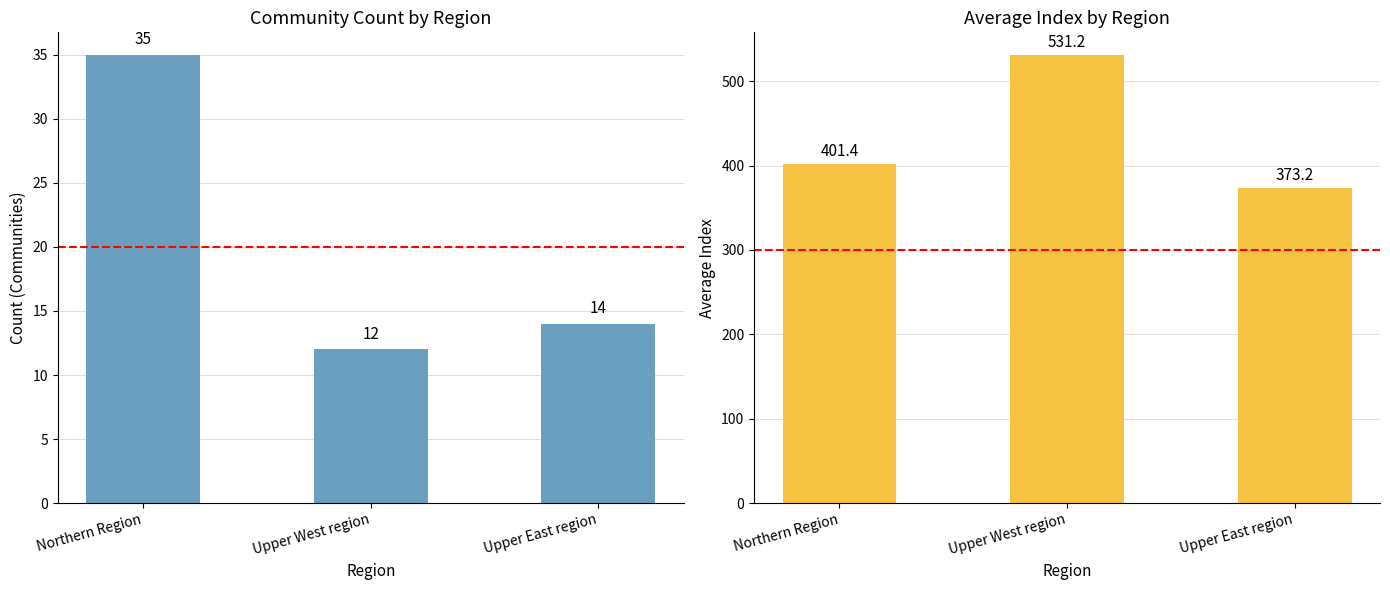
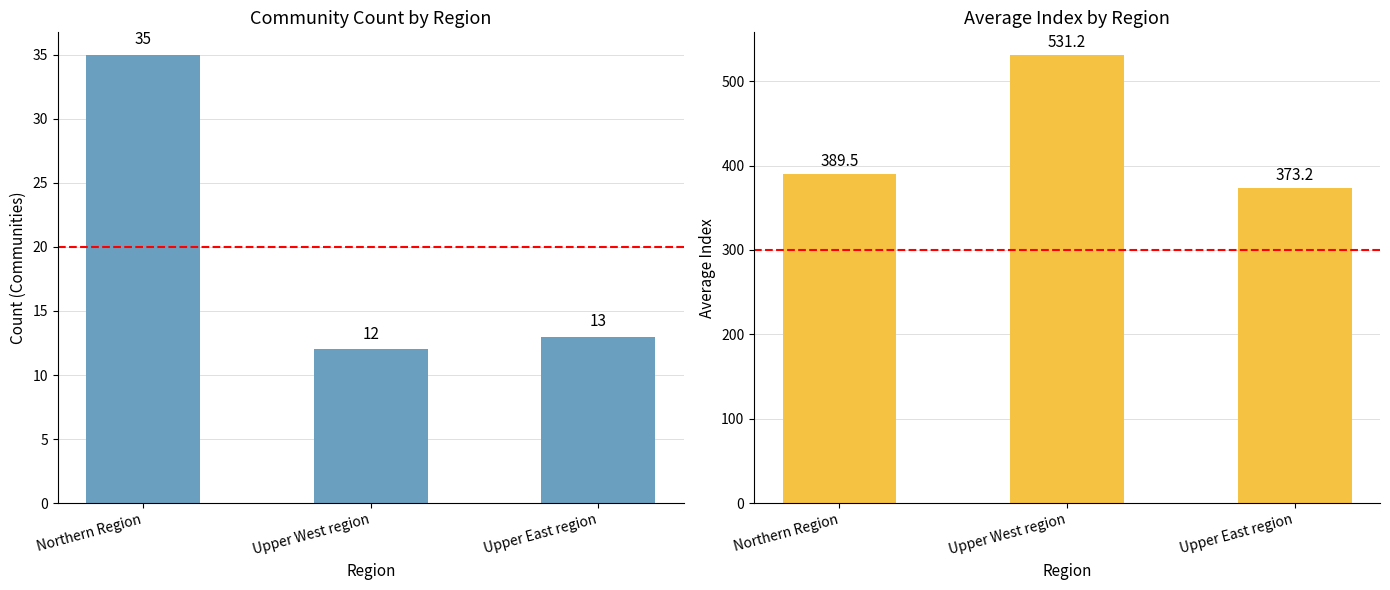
  {
    "Community Count by Region": {
      "Northern Region": 35,
      "Upper West region": 12,
-     "Upper East region": 14
+     "Upper East region": 13
    },
    "Average Index by Region": {
-     "Northern Region": 401.4,
+     "Northern Region": 389.5,
      "Upper West region": 531.2,
      "Upper East region": 373.2
    }
  }
